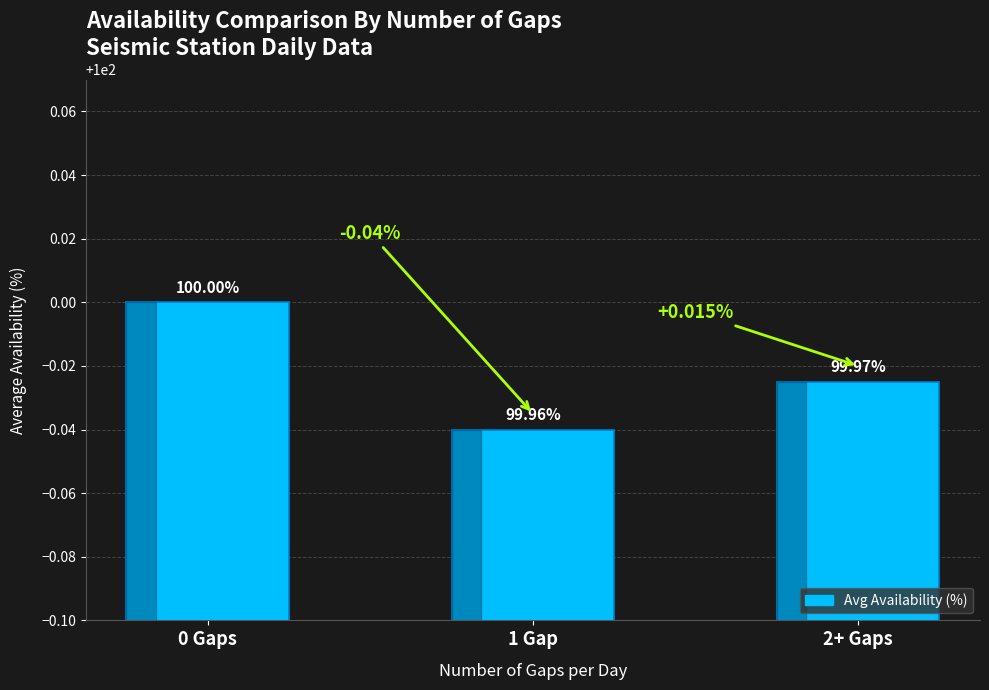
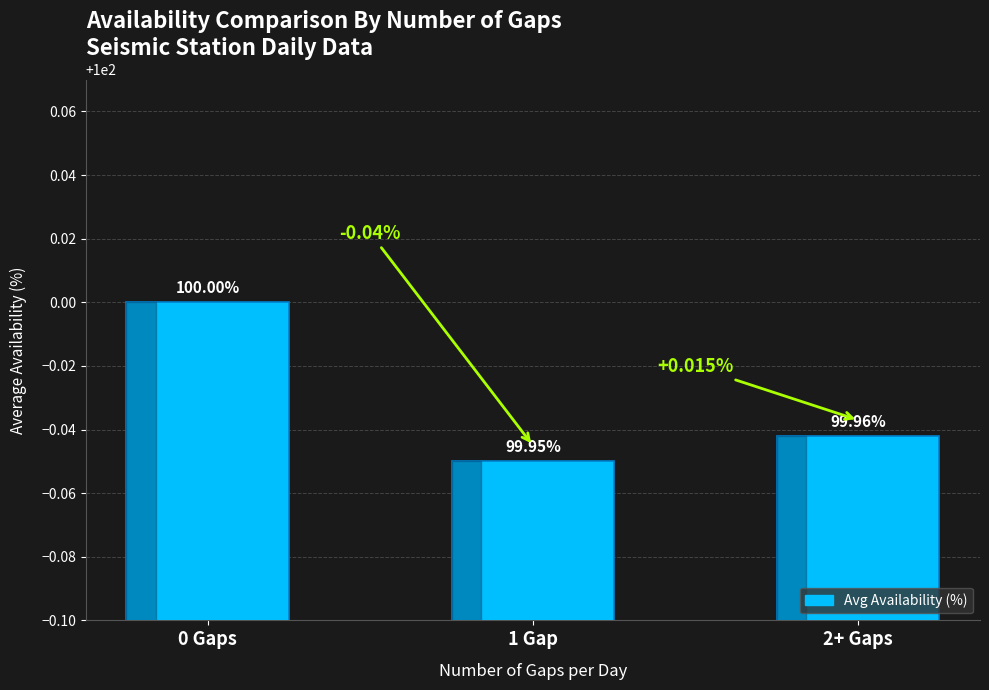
  {
    "0 Gaps": "100.00%",
-   "1 Gap": "99.96%",
-   "2+ Gaps": "99.97%"
+   "1 Gap": "99.95%",
+   "2+ Gaps": "99.96%"
  }
